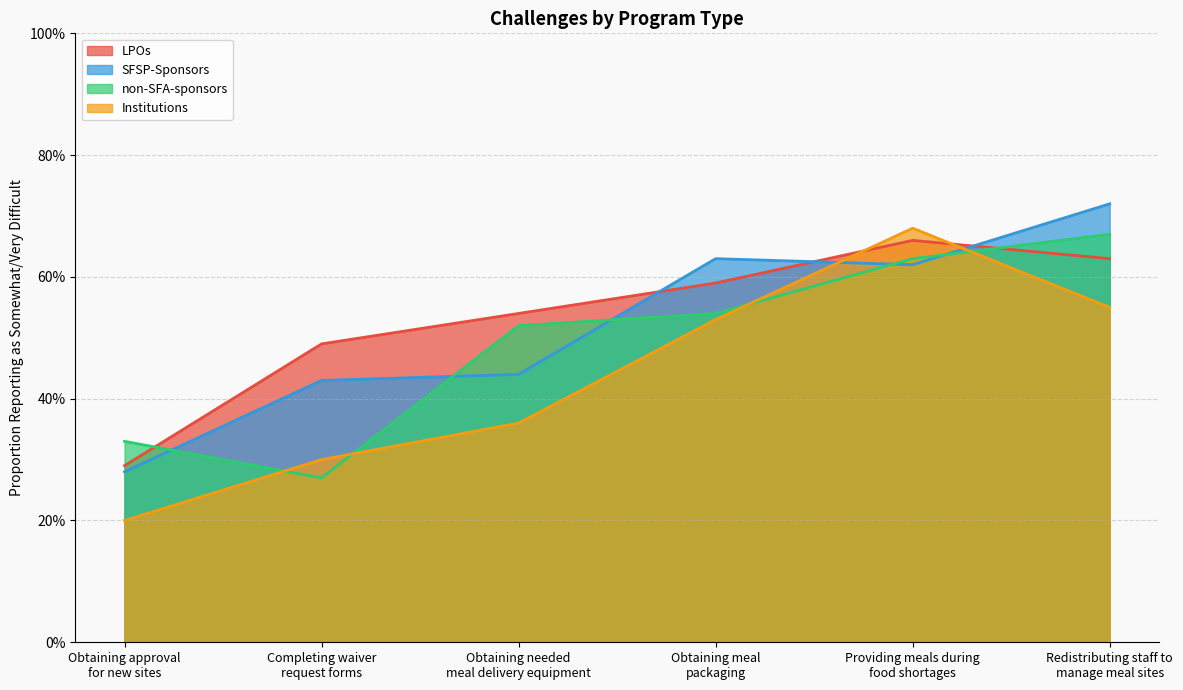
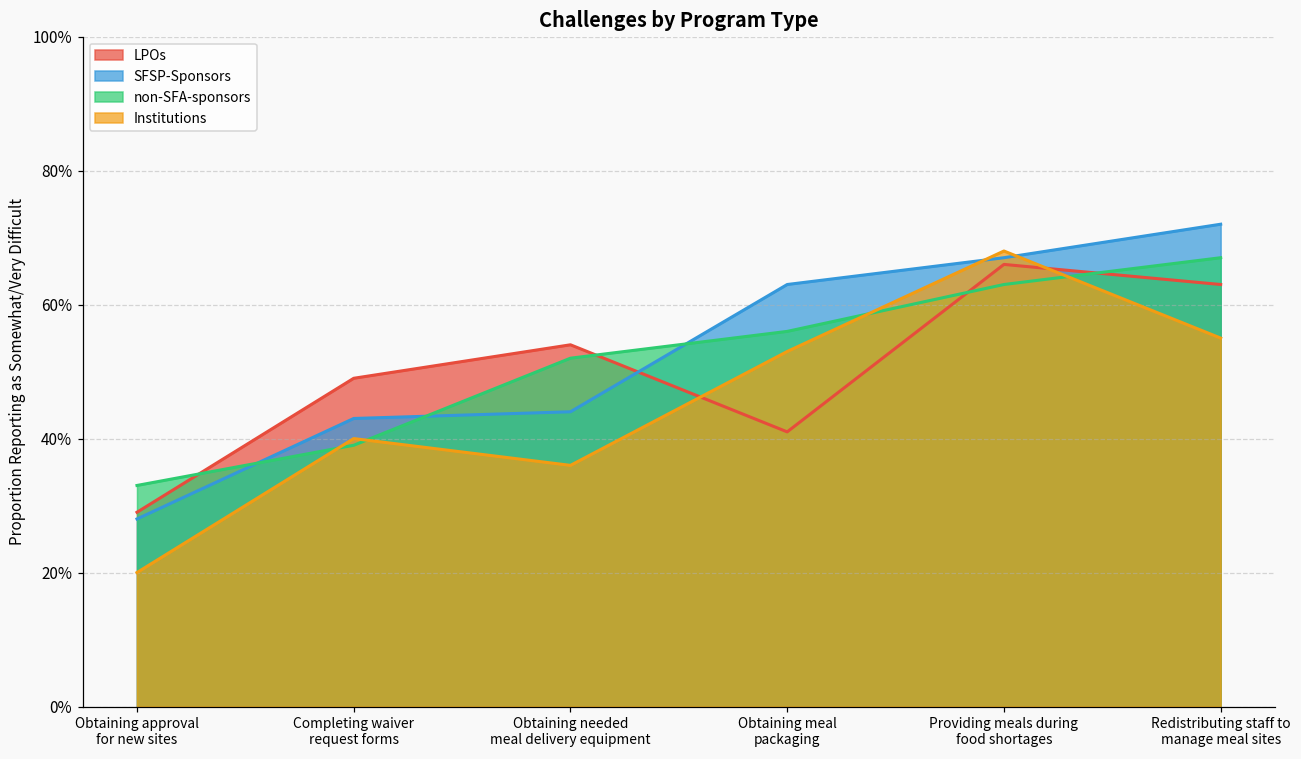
  {
    "LPOs": {
      "Obtaining approval for new sites": "29%",
      "Completing waiver request forms": "49%",
      "Obtaining needed meal delivery equipment": "54%",
-     "Obtaining meal packaging": "59%",
+     "Obtaining meal packaging": "41%",
      "Providing meals during food shortages": "66%",
      "Redistributing staff to manage meal sites": "63%"
    },
    "SFSP-Sponsors": {
      "Obtaining approval for new sites": "28%",
      "Completing waiver request forms": "43%",
      "Obtaining needed meal delivery equipment": "44%",
      "Obtaining meal packaging": "63%",
-     "Providing meals during food shortages": "62%",
+     "Providing meals during food shortages": "67%",
      "Redistributing staff to manage meal sites": "72%"
    },
    "non-SFA-sponsors": {
      "Obtaining approval for new sites": "33%",
-     "Completing waiver request forms": "27%",
+     "Completing waiver request forms": "39%",
      "Obtaining needed meal delivery equipment": "52%",
-     "Obtaining meal packaging": "54%",
+     "Obtaining meal packaging": "56%",
      "Providing meals during food shortages": "63%",
      "Redistributing staff to manage meal sites": "67%"
    },
    "Institutions": {
      "Obtaining approval for new sites": "20%",
-     "Completing waiver request forms": "30%",
+     "Completing waiver request forms": "40%",
      "Obtaining needed meal delivery equipment": "36%",
      "Obtaining meal packaging": "53%",
      "Providing meals during food shortages": "68%",
      "Redistributing staff to manage meal sites": "55%"
    }
  }
